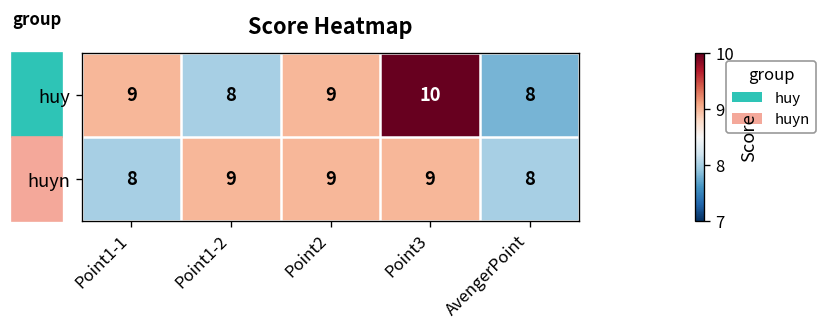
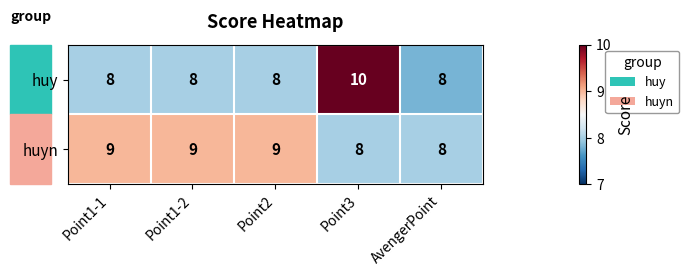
  {
    "huy": {
-     "Point1-1": 9,
+     "Point1-1": 8,
      "Point1-2": 8,
-     "Point2": 9,
+     "Point2": 8,
      "Point3": 10,
      "AvengerPoint": 8
    },
    "huyn": {
-     "Point1-1": 8,
+     "Point1-1": 9,
      "Point1-2": 9,
      "Point2": 9,
-     "Point3": 9,
+     "Point3": 8,
      "AvengerPoint": 8
    }
  }
